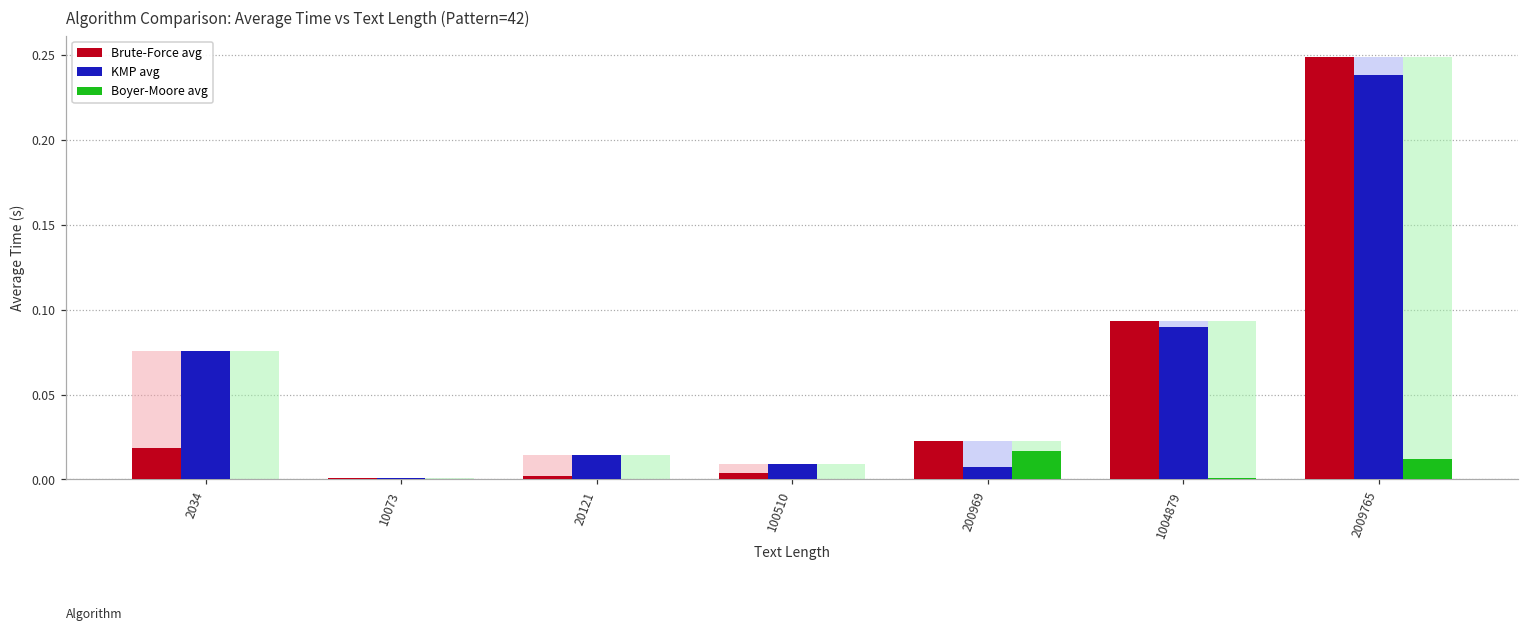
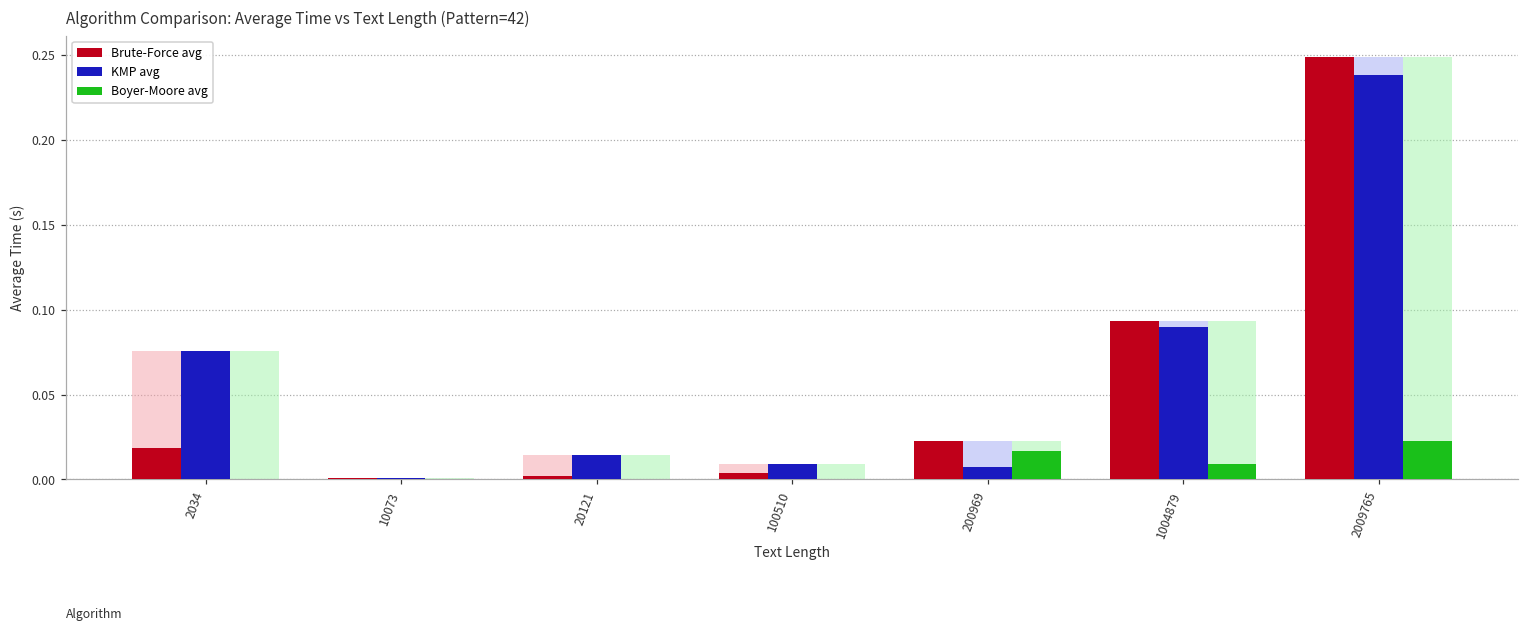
  {
    "Brute-Force avg": {
      "200969": 0.023,
      "1004879": 0.094,
      "2009765": 0.249
    },
    "KMP avg": {
      "2034": 0.076,
      "20121": 0.015,
      "100510": 0.009
    },
    "Boyer-Moore avg": {
-     "1004879": 0.001,
-     "2009765": 0.012
+     "1004879": 0.009,
+     "2009765": 0.023
    }
  }
